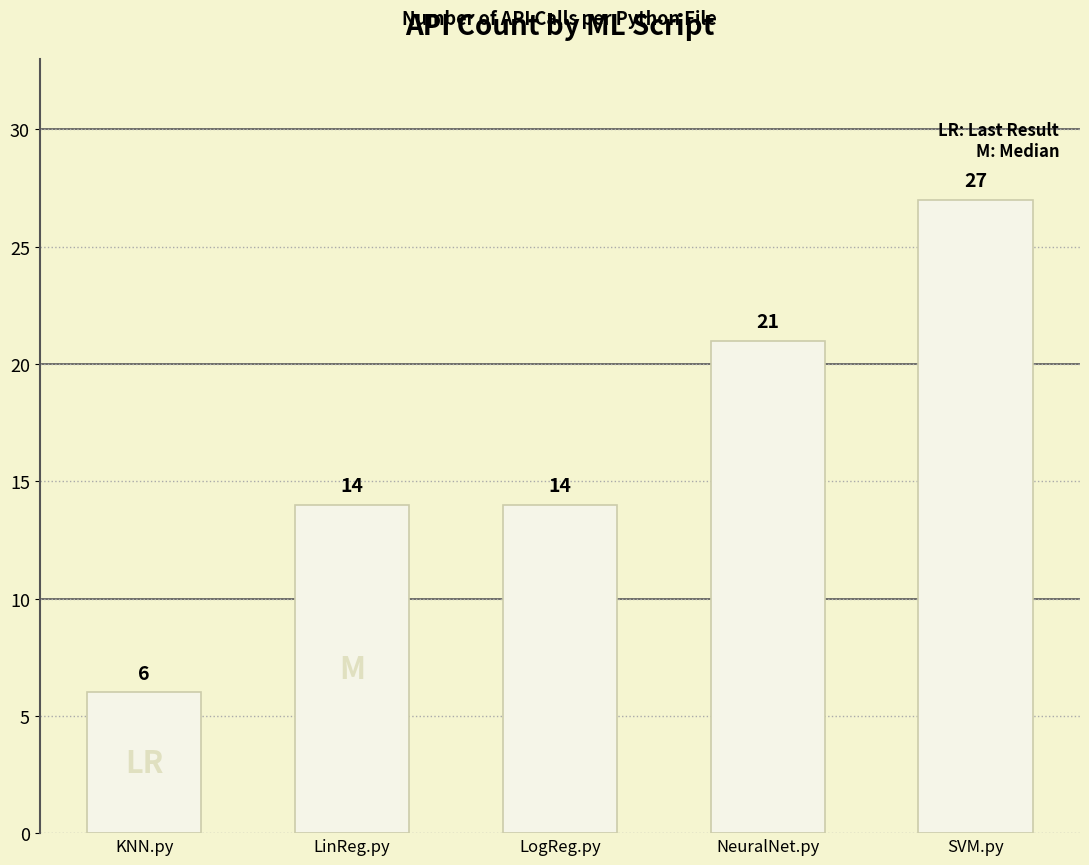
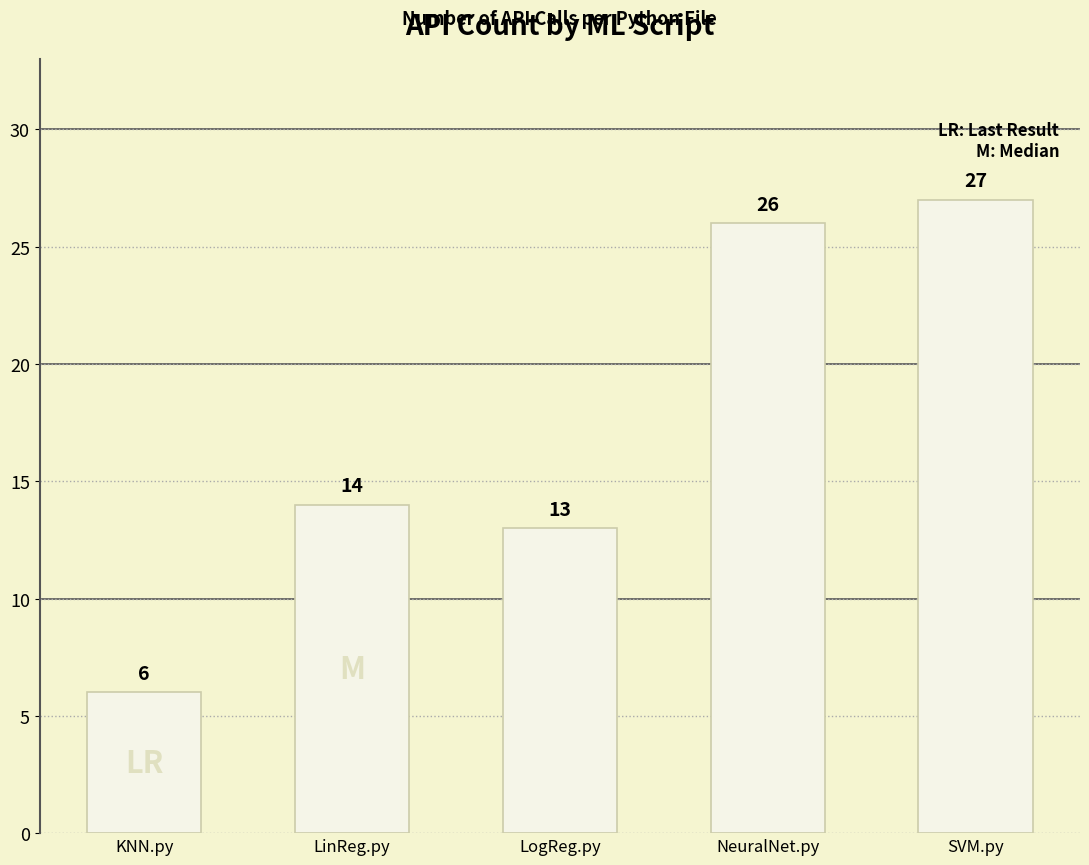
  {
    "KNN.py": 6,
    "LinReg.py": 14,
-   "LogReg.py": 14,
-   "NeuralNet.py": 21,
+   "LogReg.py": 13,
+   "NeuralNet.py": 26,
    "SVM.py": 27
  }
